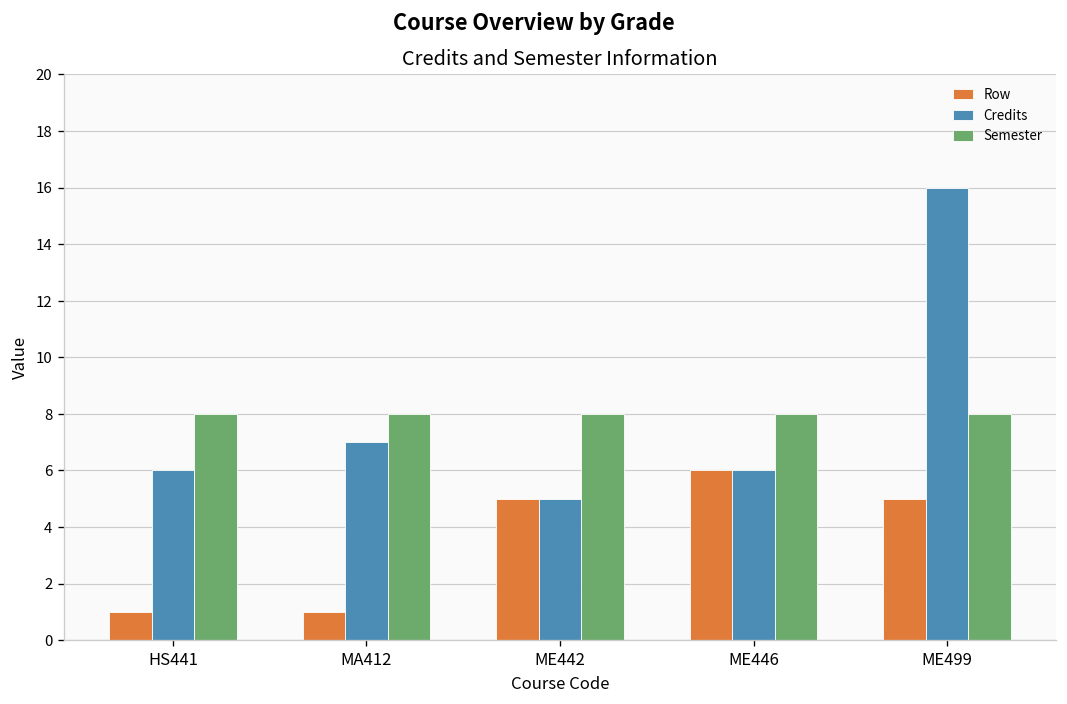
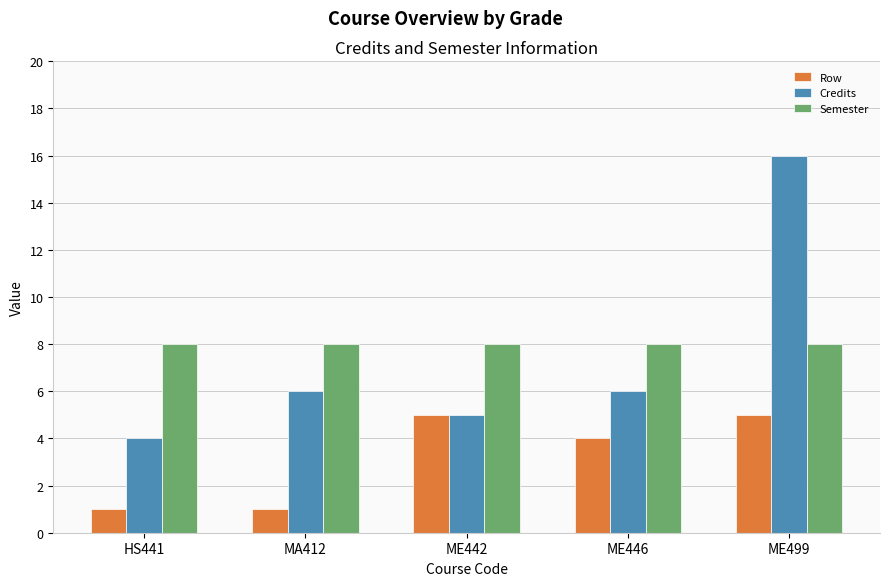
  {
    "Row": {
      "HS441": 1,
      "MA412": 1,
      "ME442": 5,
-     "ME446": 6,
+     "ME446": 4,
      "ME499": 5
    },
    "Credits": {
-     "HS441": 6,
-     "MA412": 7,
+     "HS441": 4,
+     "MA412": 6,
      "ME442": 5,
      "ME446": 6,
      "ME499": 16
    },
    "Semester": {
      "HS441": 8,
      "MA412": 8,
      "ME442": 8,
      "ME446": 8,
      "ME499": 8
    }
  }
